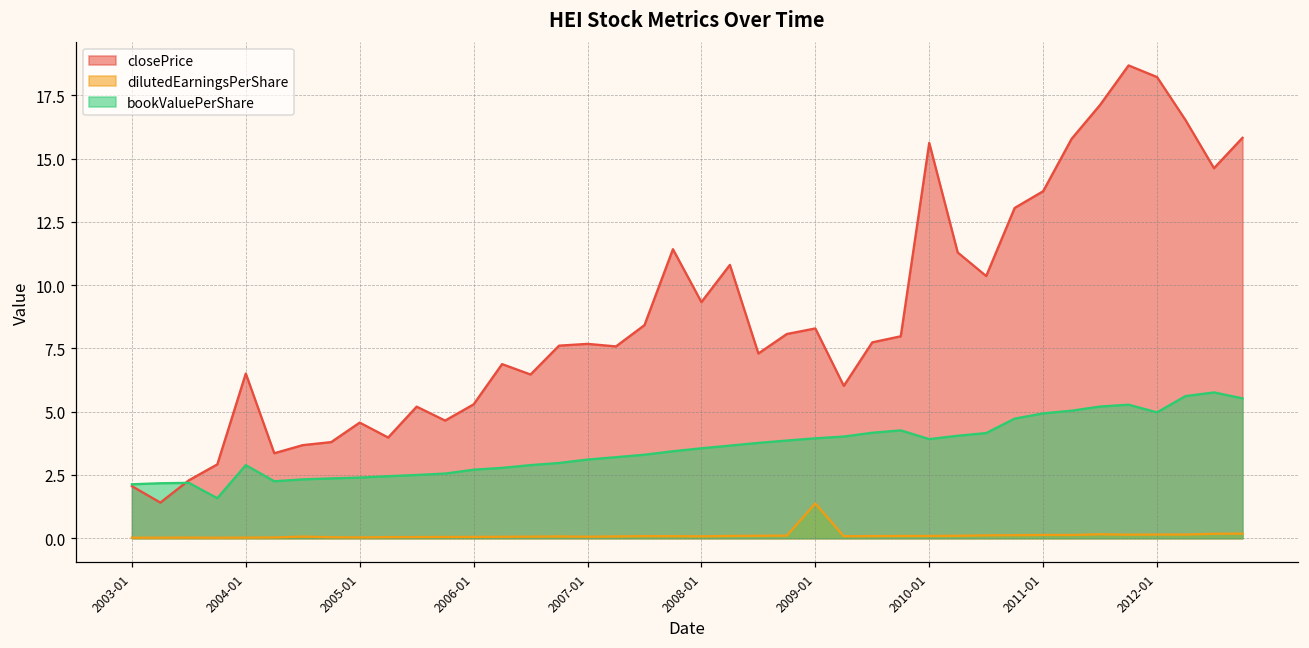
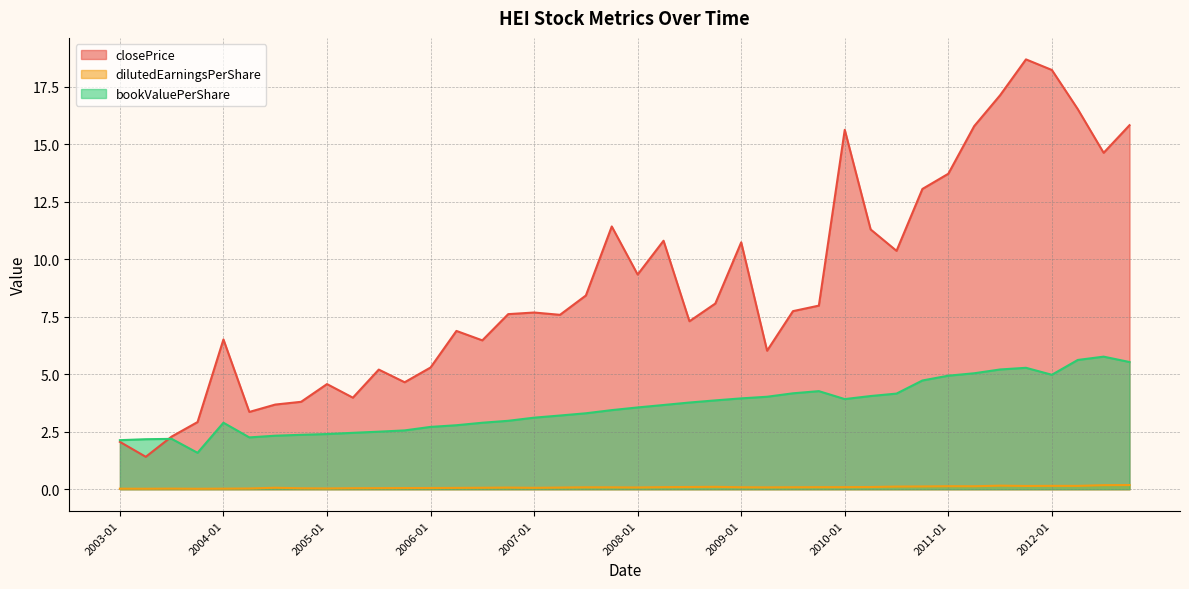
  {
    "closePrice": {
      "2004-01": 6.5,
      "2005-01": 4.6,
      "2006-01": 5.3,
      "2007-01": 7.7,
      "2008-01": 9.3,
-     "2009-01": 8.3,
+     "2009-01": 10.7,
      "2010-01": 15.6,
      "2011-01": 13.7,
      "2012-01": 18.2
    },
    "dilutedEarningsPerShare": {
      "2003-01": 0.0,
      "2004-01": 0.0,
      "2005-01": 0.0,
      "2006-01": 0.1,
      "2007-01": 0.1,
      "2008-01": 0.1,
-     "2009-01": 1.4,
+     "2009-01": 0.1,
      "2010-01": 0.1,
      "2011-01": 0.1,
      "2012-01": 0.1
    },
    "bookValuePerShare": {
      "2004-01": 2.9,
      "2005-01": 2.4,
      "2006-01": 2.7,
      "2007-01": 3.1,
      "2008-01": 3.6,
      "2009-01": 3.9,
      "2010-01": 3.9,
      "2011-01": 4.9,
      "2012-01": 5.0
    }
  }
